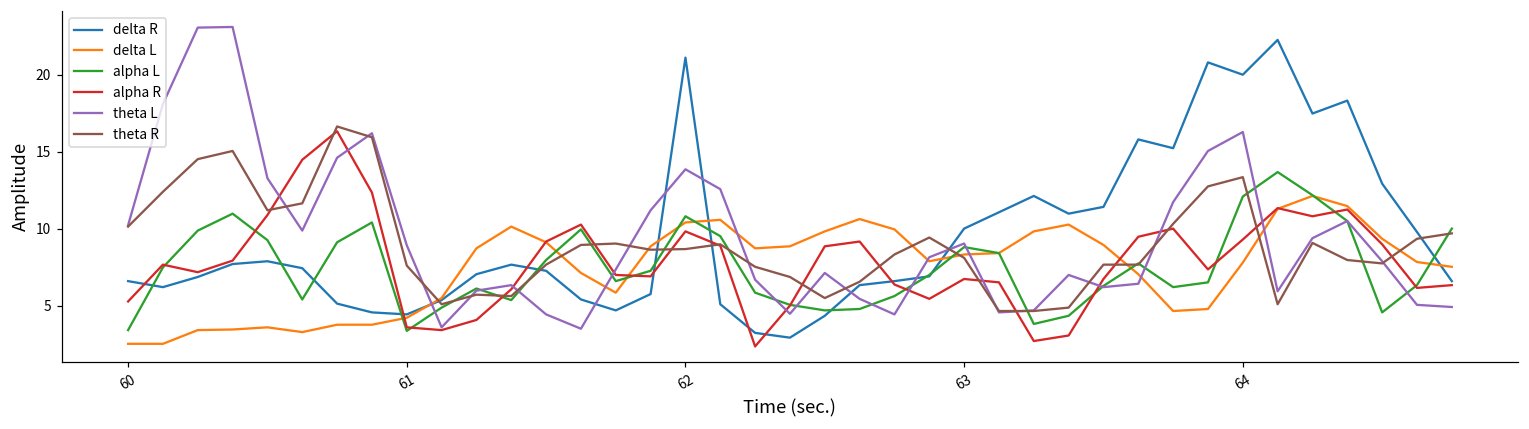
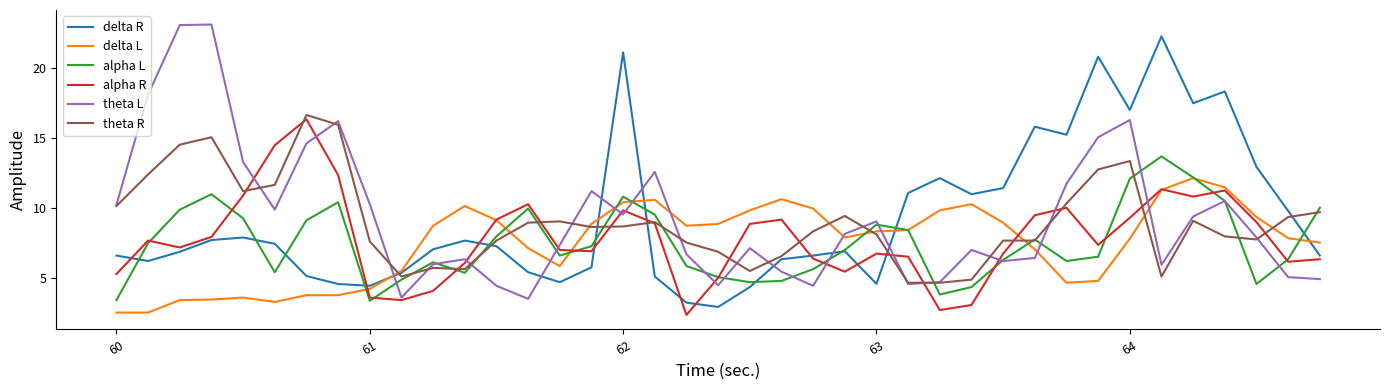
  {
    "delta R": {
      "60": 6.6,
      "61": 4.4,
      "62": 21.1,
-     "63": 10.0,
-     "64": 20
+     "63": 4.6,
+     "64": 17
    },
    "delta L": {
      "60": 2.5,
      "61": 4.2,
      "62": 10.4,
      "63": 8.3,
      "64": 7.8
    },
    "alpha L": {
      "60": 3.4,
      "61": 3.4,
      "62": 10.8,
      "63": 8.8,
      "64": 12.1
    },
    "alpha R": {
      "60": 5.3,
      "61": 3.6,
      "62": 9.8,
      "63": 6.7,
      "64": 9.3
    },
    "theta L": {
-     "61": 8.9,
-     "62": 13.9,
+     "61": 10.3,
+     "62": 9.5,
      "63": 9.0,
      "64": 16.3
    },
    "theta R": {
      "61": 7.6,
      "62": 8.7,
      "63": 8.1,
      "64": 13.4
    }
  }
